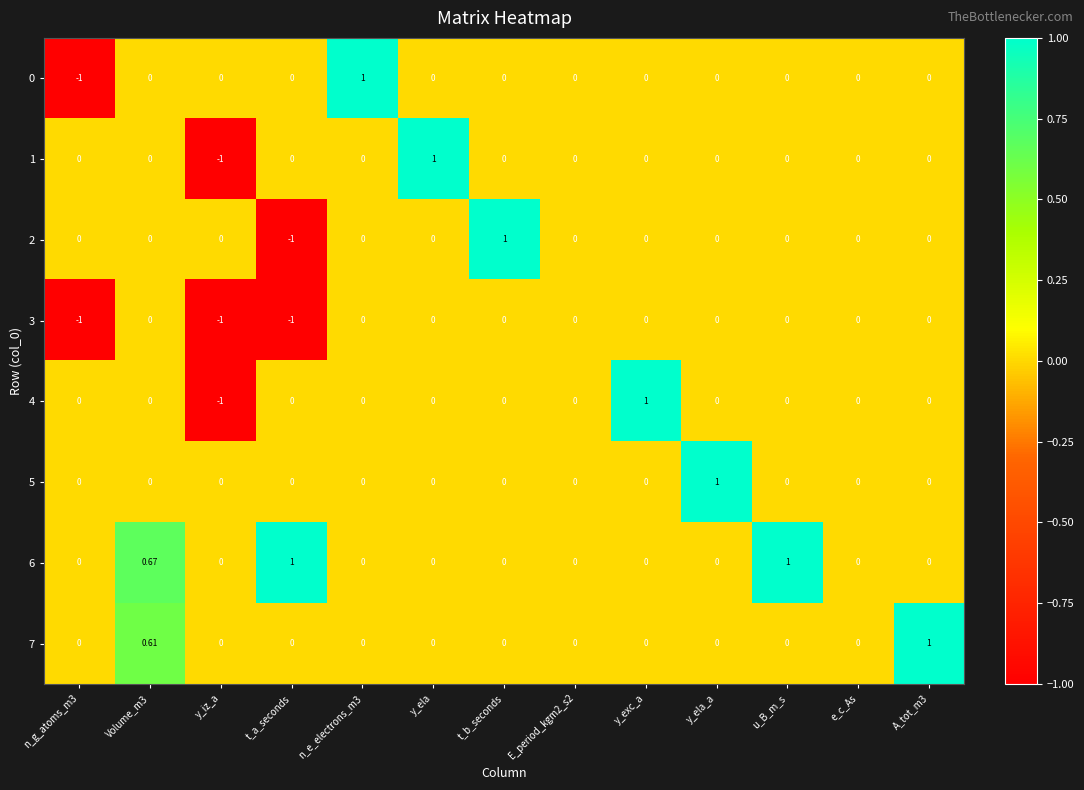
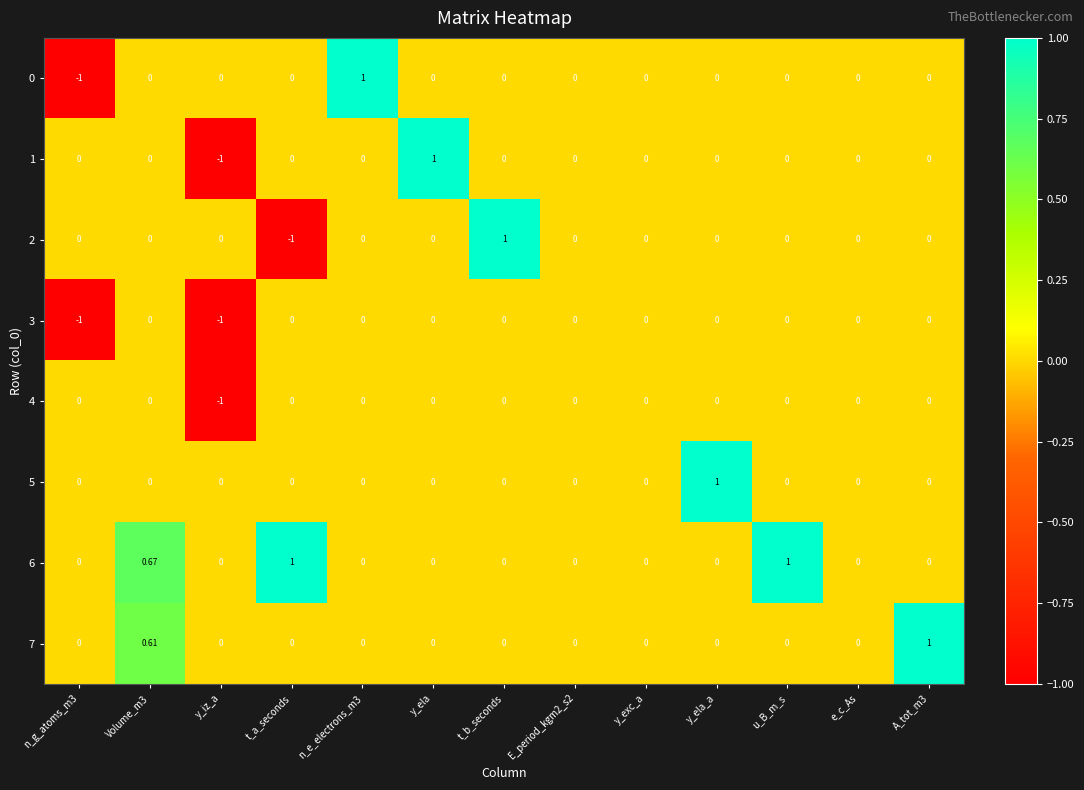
  {
    "0": {
      "n_g_atoms_m3": -1,
      "Volume_m3": 0,
      "y_iz_a": 0,
      "t_a_seconds": 0,
      "n_e_electrons_m3": 1,
      "y_ela": 0,
      "t_b_seconds": 0,
      "E_period_kgm2_s2": 0,
      "y_exc_a": 0,
      "y_ela_a": 0,
      "u_B_m_s": 0,
      "e_c_As": 0,
      "A_tot_m3": 0
    },
    "1": {
      "n_g_atoms_m3": 0,
      "Volume_m3": 0,
      "y_iz_a": -1,
      "t_a_seconds": 0,
      "n_e_electrons_m3": 0,
      "y_ela": 1,
      "t_b_seconds": 0,
      "E_period_kgm2_s2": 0,
      "y_exc_a": 0,
      "y_ela_a": 0,
      "u_B_m_s": 0,
      "e_c_As": 0,
      "A_tot_m3": 0
    },
    "2": {
      "n_g_atoms_m3": 0,
      "Volume_m3": 0,
      "y_iz_a": 0,
      "t_a_seconds": -1,
      "n_e_electrons_m3": 0,
      "y_ela": 0,
      "t_b_seconds": 1,
      "E_period_kgm2_s2": 0,
      "y_exc_a": 0,
      "y_ela_a": 0,
      "u_B_m_s": 0,
      "e_c_As": 0,
      "A_tot_m3": 0
    },
    "3": {
      "n_g_atoms_m3": -1,
      "Volume_m3": 0,
      "y_iz_a": -1,
-     "t_a_seconds": -1,
+     "t_a_seconds": 0,
      "n_e_electrons_m3": 0,
      "y_ela": 0,
      "t_b_seconds": 0,
      "E_period_kgm2_s2": 0,
      "y_exc_a": 0,
      "y_ela_a": 0,
      "u_B_m_s": 0,
      "e_c_As": 0,
      "A_tot_m3": 0
    },
    "4": {
      "n_g_atoms_m3": 0,
      "Volume_m3": 0,
      "y_iz_a": -1,
      "t_a_seconds": 0,
      "n_e_electrons_m3": 0,
      "y_ela": 0,
      "t_b_seconds": 0,
      "E_period_kgm2_s2": 0,
-     "y_exc_a": 1,
+     "y_exc_a": 0,
      "y_ela_a": 0,
      "u_B_m_s": 0,
      "e_c_As": 0,
      "A_tot_m3": 0
    },
    "5": {
      "n_g_atoms_m3": 0,
      "Volume_m3": 0,
      "y_iz_a": 0,
      "t_a_seconds": 0,
      "n_e_electrons_m3": 0,
      "y_ela": 0,
      "t_b_seconds": 0,
      "E_period_kgm2_s2": 0,
      "y_exc_a": 0,
      "y_ela_a": 1,
      "u_B_m_s": 0,
      "e_c_As": 0,
      "A_tot_m3": 0
    },
    "6": {
      "n_g_atoms_m3": 0,
      "Volume_m3": 0.67,
      "y_iz_a": 0,
      "t_a_seconds": 1,
      "n_e_electrons_m3": 0,
      "y_ela": 0,
      "t_b_seconds": 0,
      "E_period_kgm2_s2": 0,
      "y_exc_a": 0,
      "y_ela_a": 0,
      "u_B_m_s": 1,
      "e_c_As": 0,
      "A_tot_m3": 0
    },
    "7": {
      "n_g_atoms_m3": 0,
      "Volume_m3": 0.61,
      "y_iz_a": 0,
      "t_a_seconds": 0,
      "n_e_electrons_m3": 0,
      "y_ela": 0,
      "t_b_seconds": 0,
      "E_period_kgm2_s2": 0,
      "y_exc_a": 0,
      "y_ela_a": 0,
      "u_B_m_s": 0,
      "e_c_As": 0,
      "A_tot_m3": 1
    }
  }
